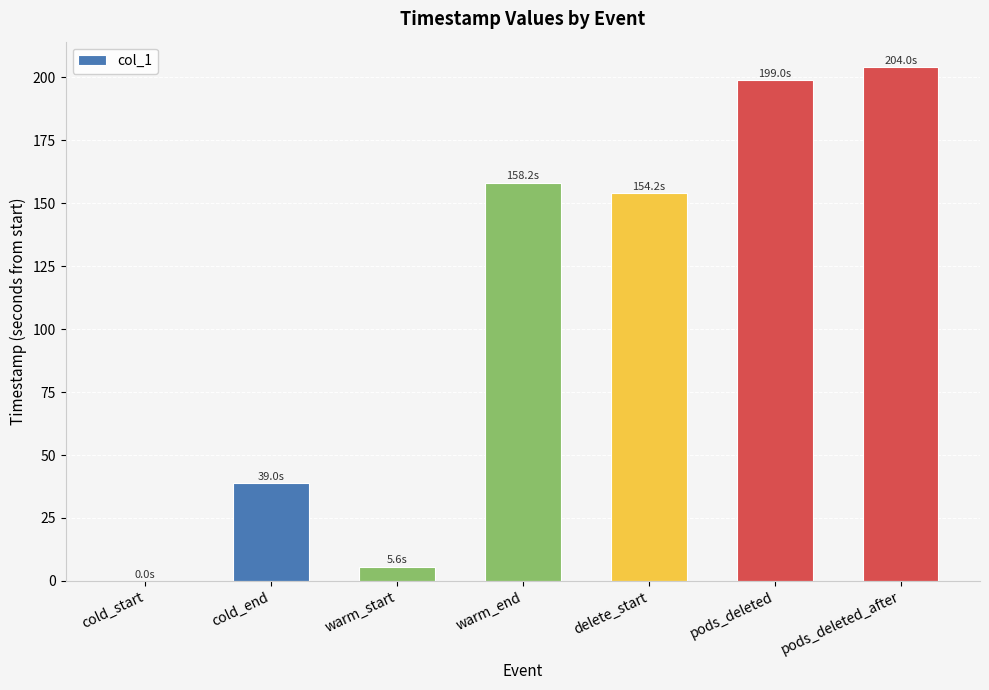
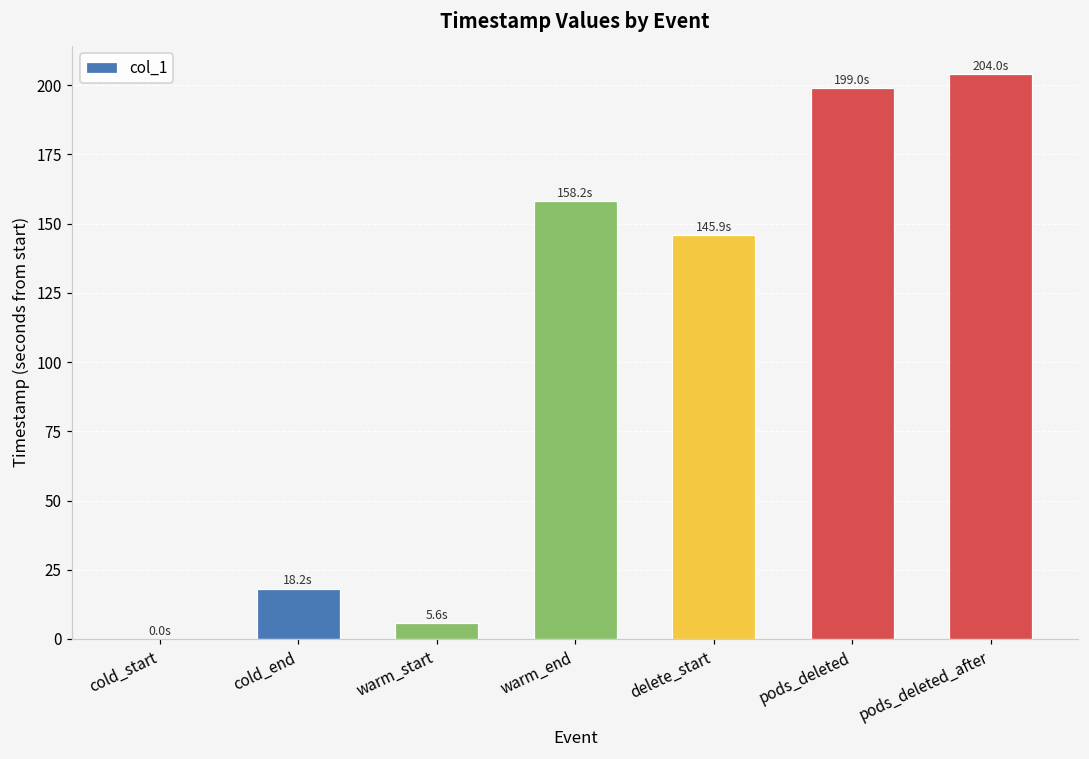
  {
    "cold_start": "0.0s",
-   "cold_end": "39.0s",
+   "cold_end": "18.2s",
    "warm_start": "5.6s",
    "warm_end": "158.2s",
-   "delete_start": "154.2s",
+   "delete_start": "145.9s",
    "pods_deleted": "199.0s",
    "pods_deleted_after": "204.0s"
  }
